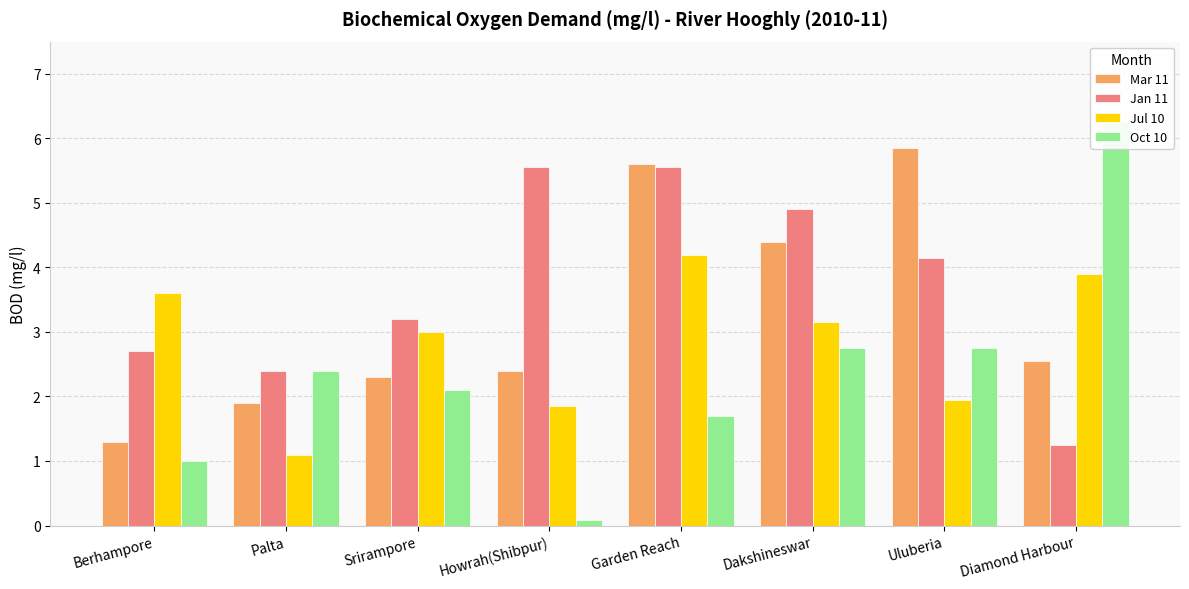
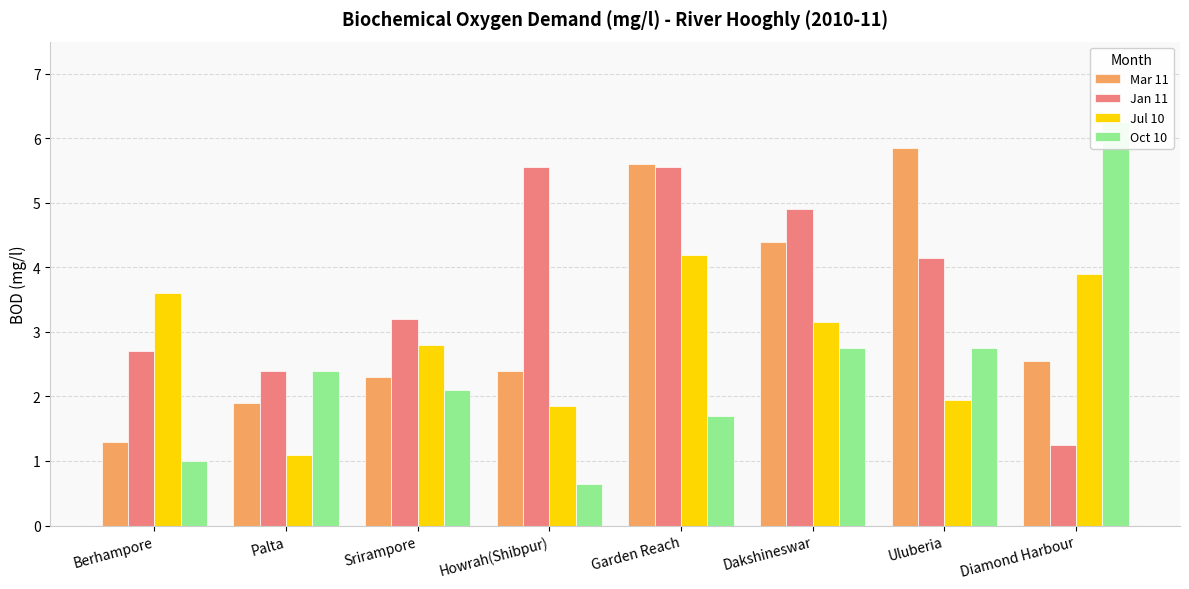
  {
    "Jul 10": {
      "Berhampore": 3.6,
      "Palta": 1.1,
-     "Srirampore": 3.0,
+     "Srirampore": 2.8,
      "Howrah(Shibpur)": 1.9,
      "Garden Reach": 4.2,
      "Dakshineswar": 3.2,
      "Uluberia": 2.0,
      "Diamond Harbour": 3.9
    },
    "Oct 10": {
      "Berhampore": 1.0,
      "Palta": 2.4,
      "Srirampore": 2.1,
-     "Howrah(Shibpur)": 0.1,
+     "Howrah(Shibpur)": 0.7,
      "Garden Reach": 1.7,
      "Dakshineswar": 2.8,
      "Uluberia": 2.8
    }
  }
